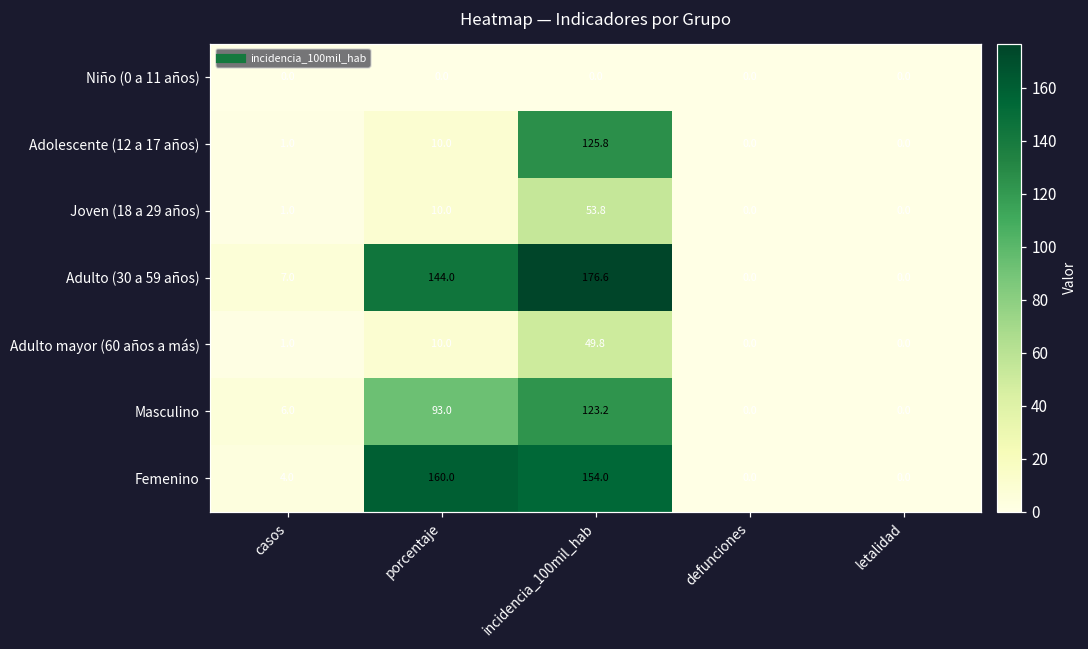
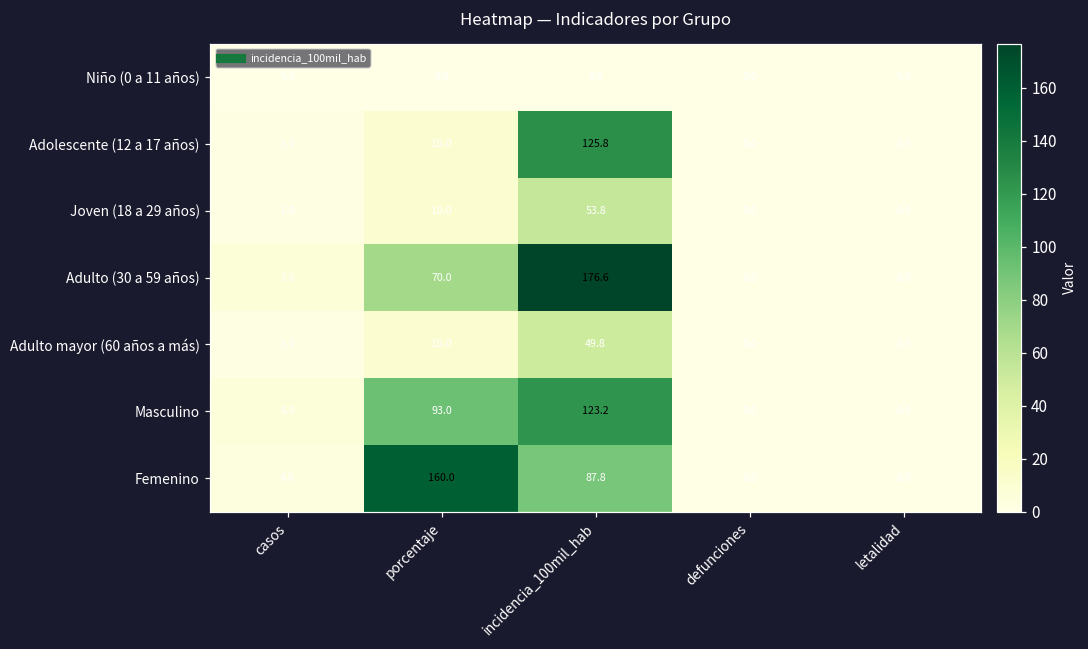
  {
    "Adolescente (12 a 17 años)": {
      "incidencia_100mil_hab": 125.8
    },
    "Joven (18 a 29 años)": {
      "incidencia_100mil_hab": 53.8
    },
    "Adulto (30 a 59 años)": {
-     "porcentaje": 144.0,
+     "porcentaje": 70.0,
      "incidencia_100mil_hab": 176.6
    },
    "Adulto mayor (60 años a más)": {
      "incidencia_100mil_hab": 49.8
    },
    "Masculino": {
      "porcentaje": 93.0,
      "incidencia_100mil_hab": 123.2
    },
    "Femenino": {
      "porcentaje": 160.0,
-     "incidencia_100mil_hab": 154.0
+     "incidencia_100mil_hab": 87.8
    }
  }
